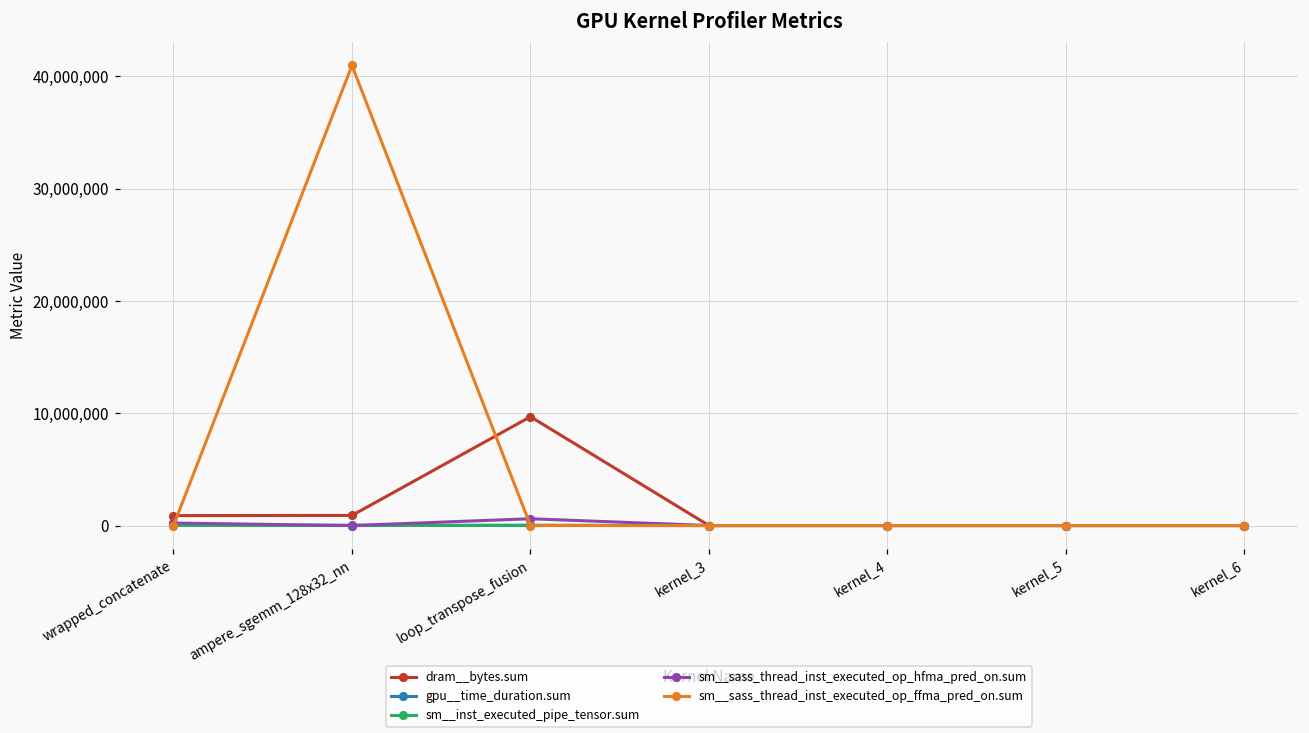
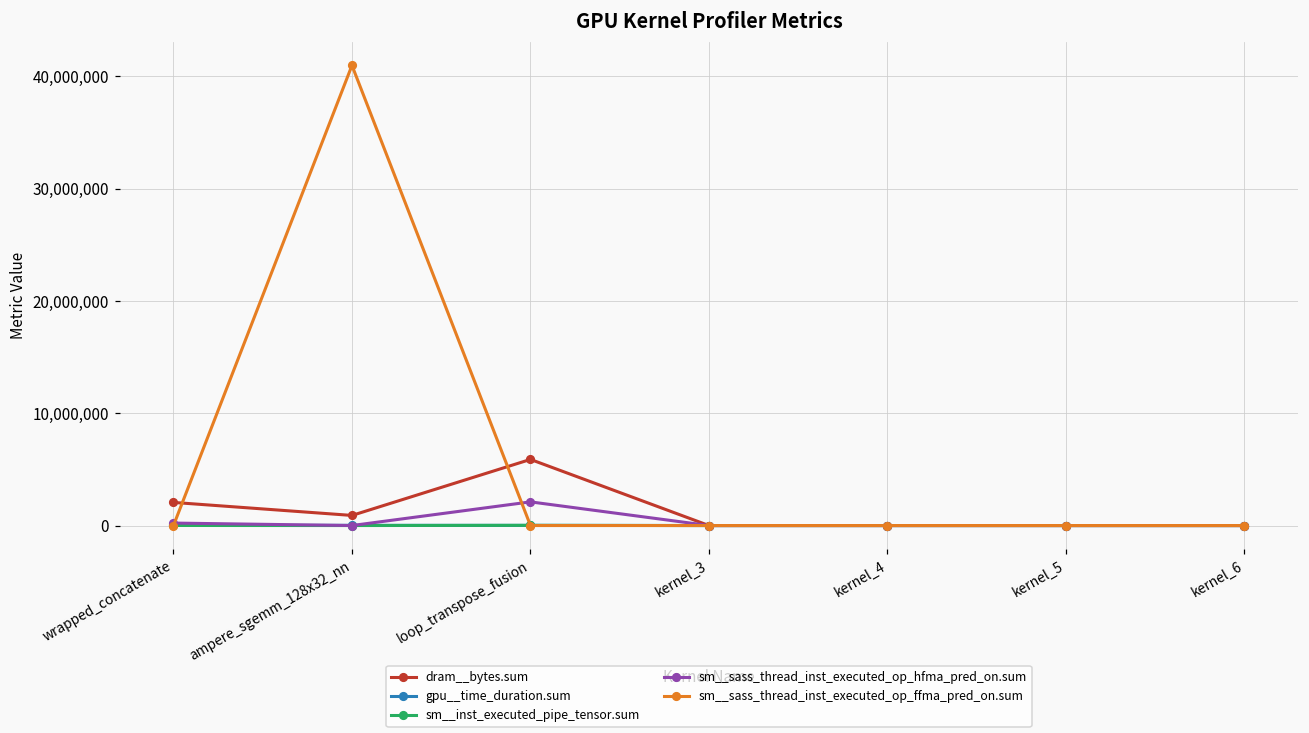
  {
    "dram__bytes.sum": {
-     "wrapped_concatenate": "900,000",
+     "wrapped_concatenate": "2,100,000",
      "ampere_sgemm_128x32_nn": "900,000",
-     "loop_transpose_fusion": "9,700,000"
+     "loop_transpose_fusion": "5,900,000"
    },
    "sm__sass_thread_inst_executed_op_hfma_pred_on.sum": {
-     "loop_transpose_fusion": "600,000"
+     "loop_transpose_fusion": "2,100,000"
    },
    "sm__sass_thread_inst_executed_op_ffma_pred_on.sum": {
      "ampere_sgemm_128x32_nn": "41,000,000"
    }
  }
